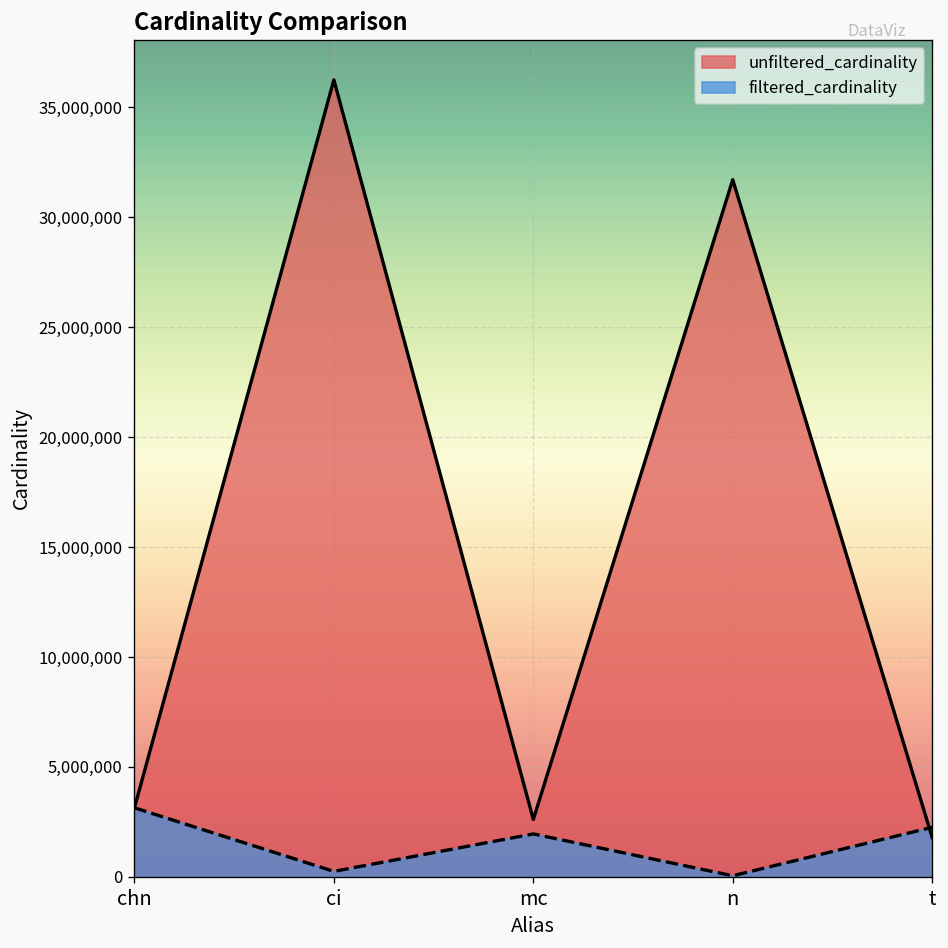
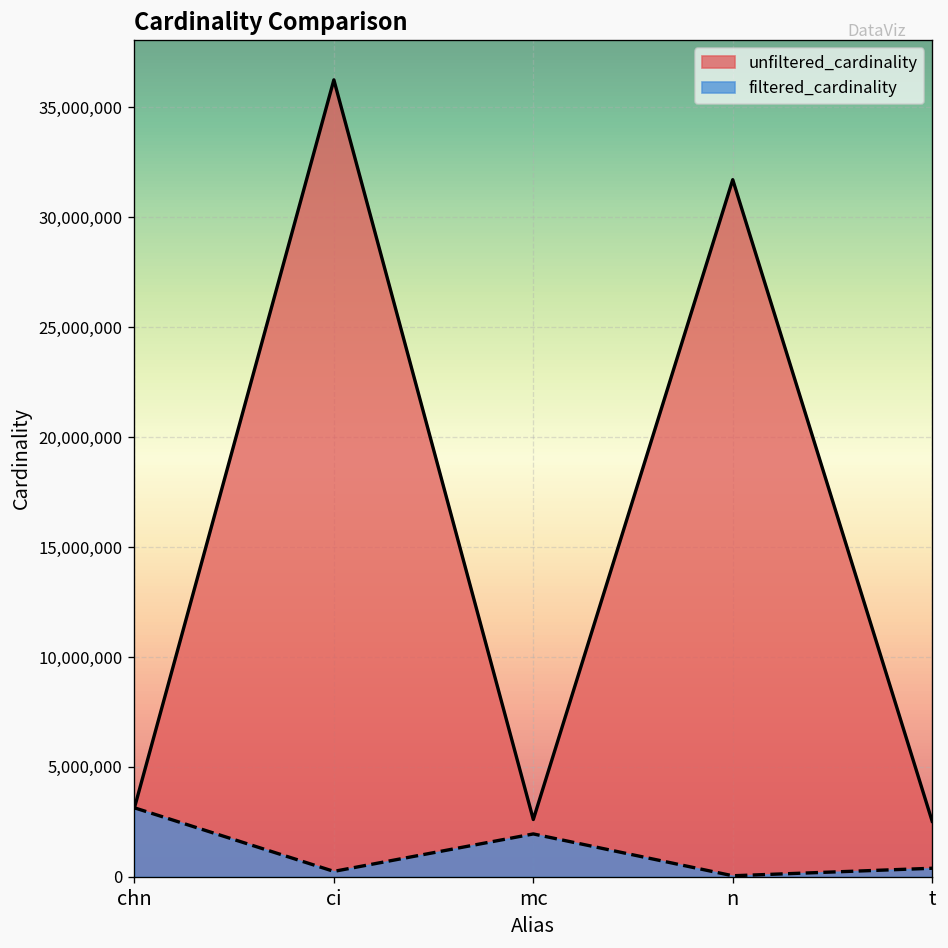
  {
    "unfiltered_cardinality": {
      "ci": "36,200,000",
      "mc": "2,600,000",
      "n": "31,700,000",
-     "t": "1,800,000"
+     "t": "2,500,000"
    },
    "filtered_cardinality": {
      "ci": "200,000",
      "mc": "2,000,000",
      "n": "100,000",
-     "t": "2,300,000"
+     "t": "400,000"
    }
  }
